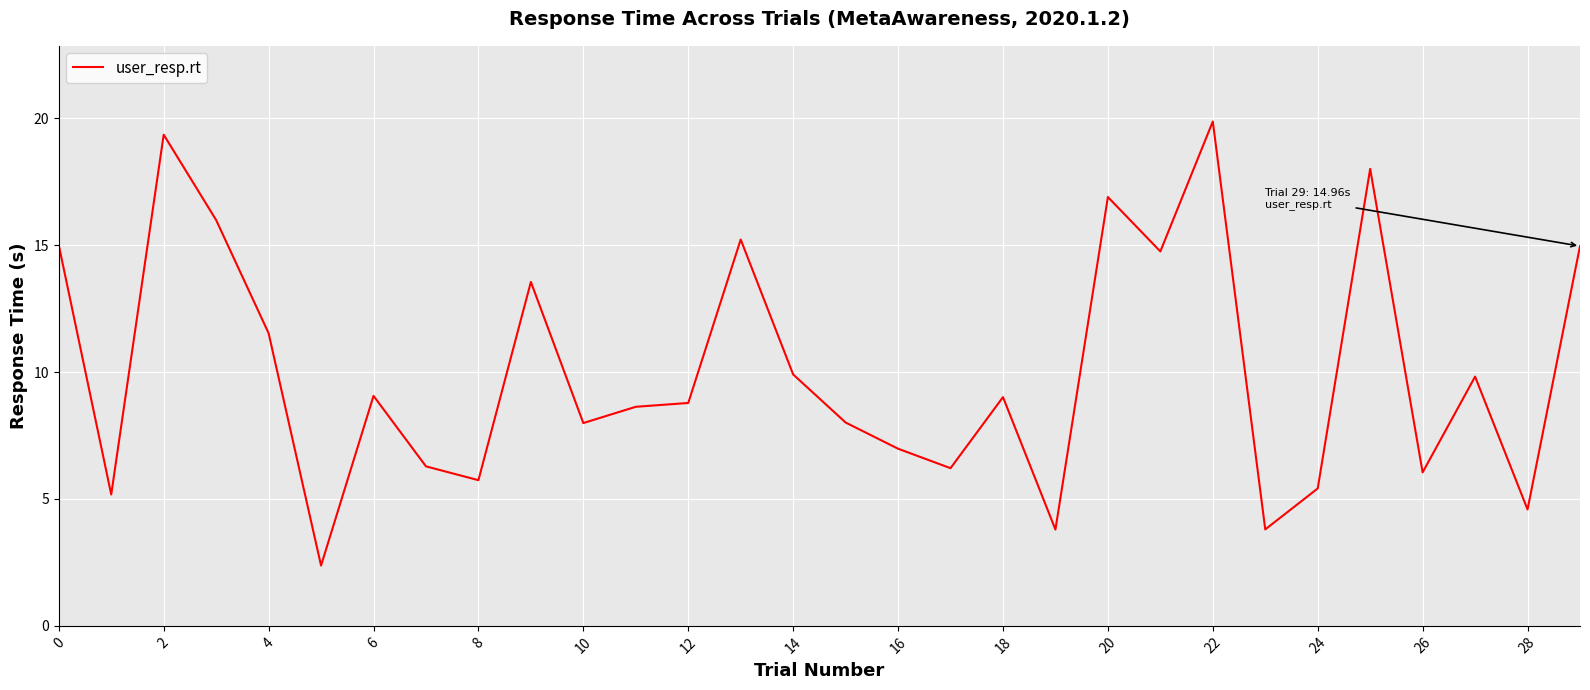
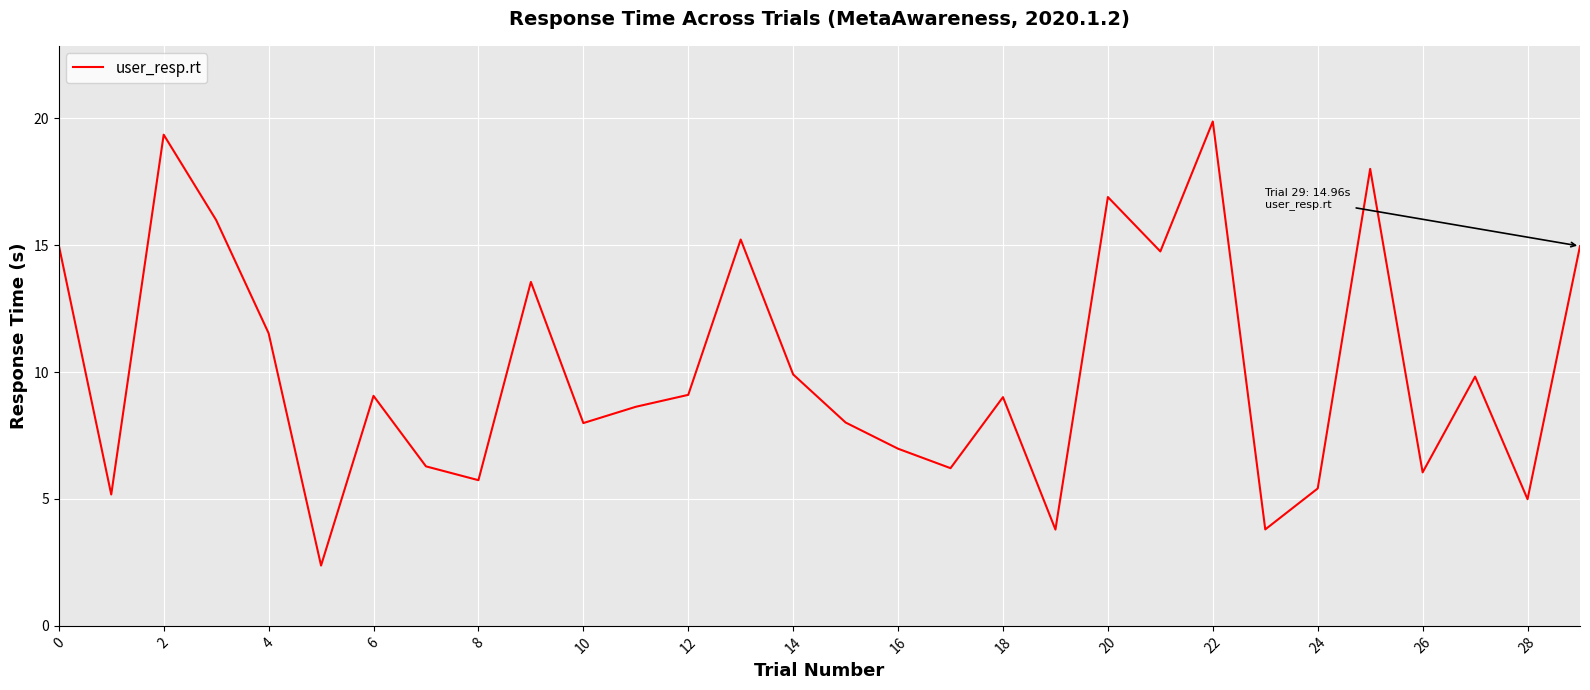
  {
    "0": 15.0,
    "2": 19.4,
    "4": 11.5,
    "6": 9.1,
    "8": 5.7,
    "10": 8.0,
-   "12": 8.8,
+   "12": 9.1,
    "14": 9.9,
    "16": 7.0,
    "18": 9.0,
    "20": 16.9,
    "22": 19.9,
    "24": 5.4,
    "26": 6.0,
-   "28": 4.6
+   "28": 5.0
  }
